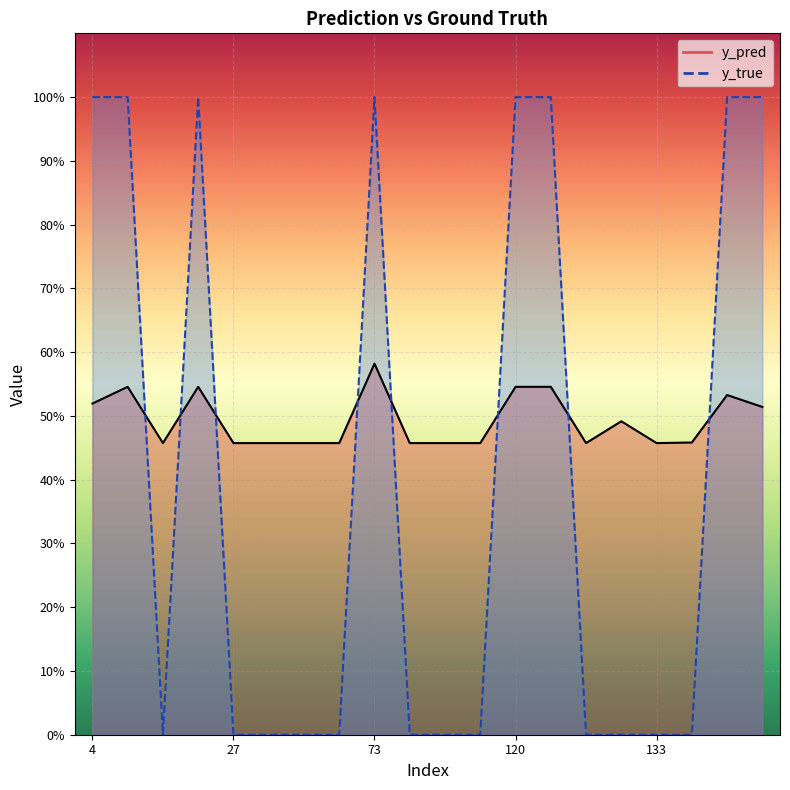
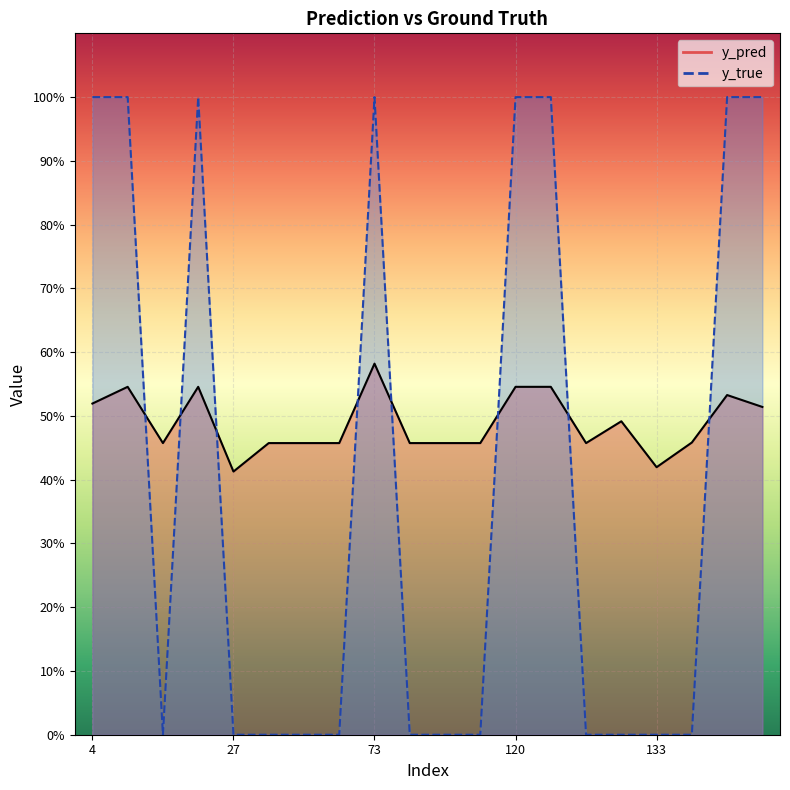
  {
    "y_pred": {
      "4": "52%",
-     "27": "46%",
+     "27": "41%",
      "73": "58%",
      "120": "55%",
-     "133": "46%"
+     "133": "42%"
    }
  }
